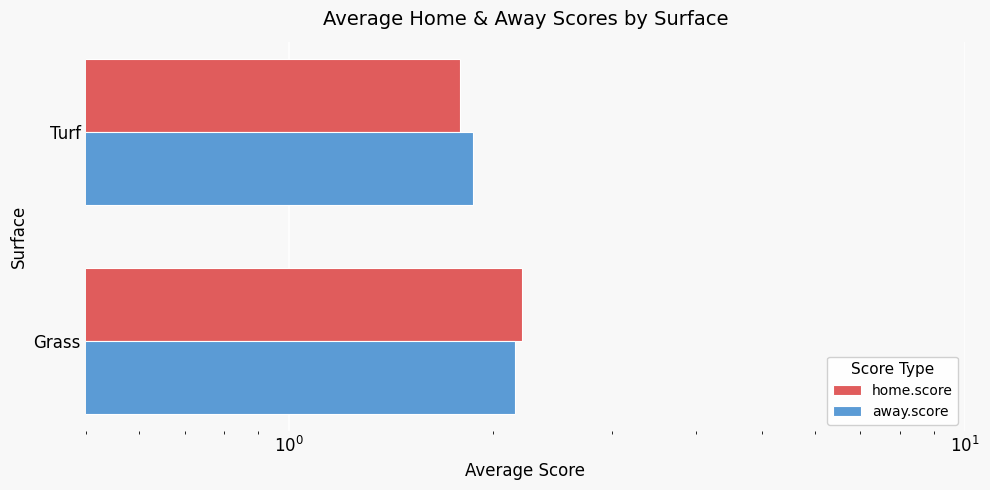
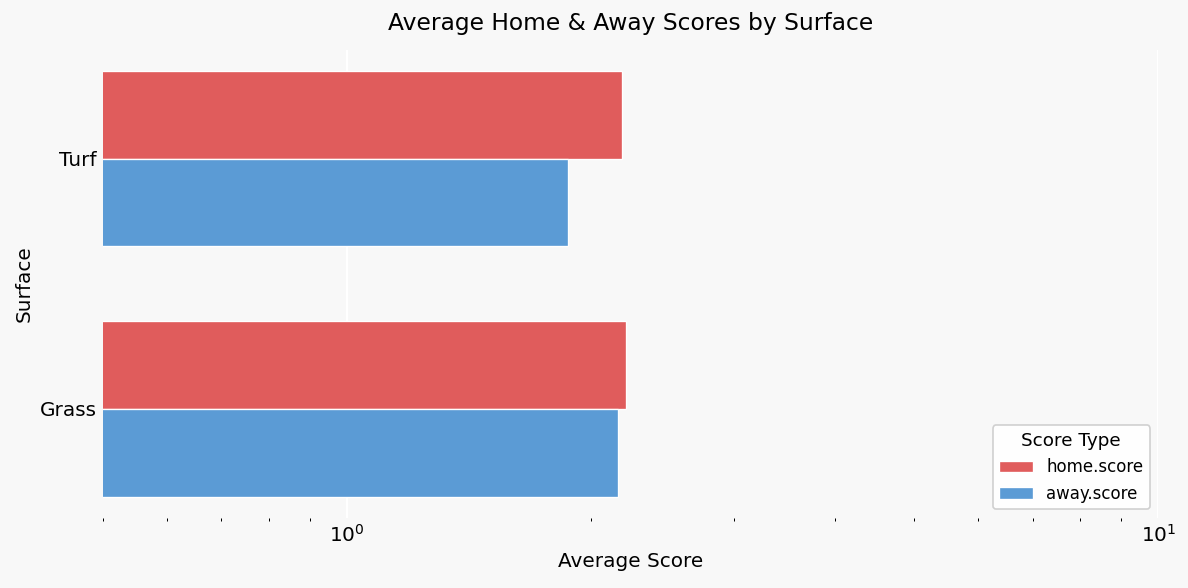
  {
    "home.score": {
-     "Turf": 1.79,
+     "Turf": 2.18,
      "Grass": 2.21
    },
    "away.score": {
      "Turf": 1.87,
      "Grass": 2.16
    }
  }
